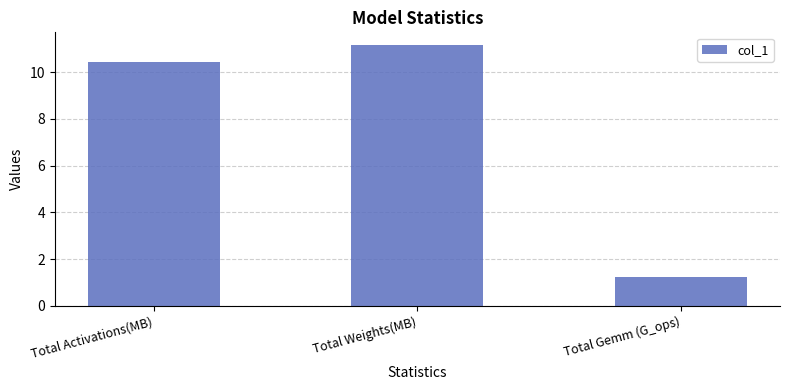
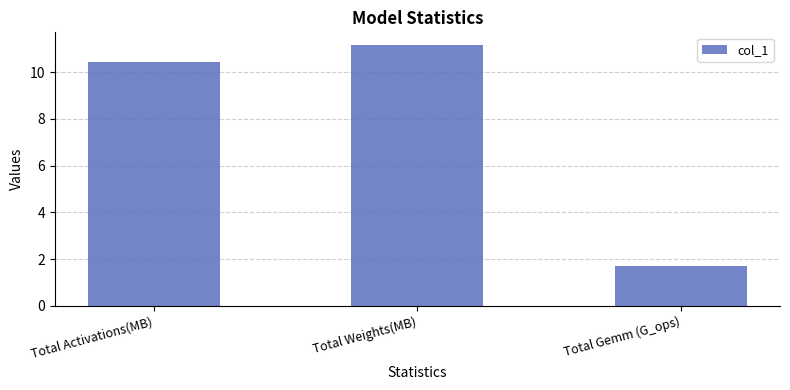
  {
    "Total Activations(MB)": 10.4,
    "Total Weights(MB)": 11.1,
-   "Total Gemm (G_ops)": 1.2
+   "Total Gemm (G_ops)": 1.7
  }
